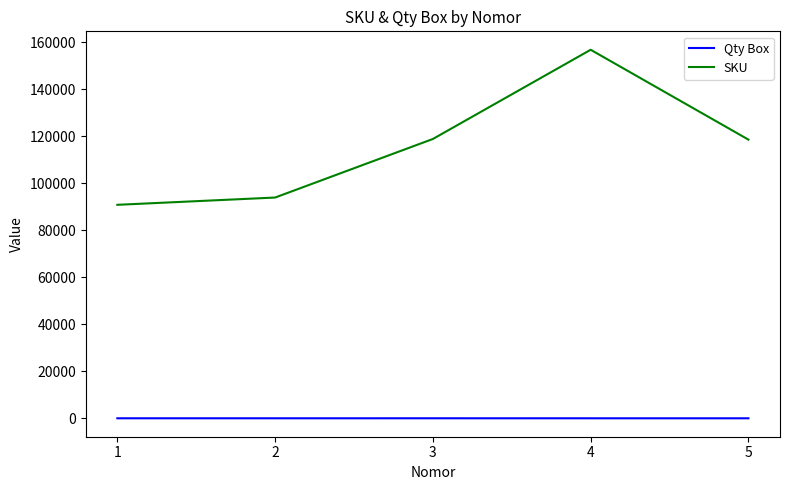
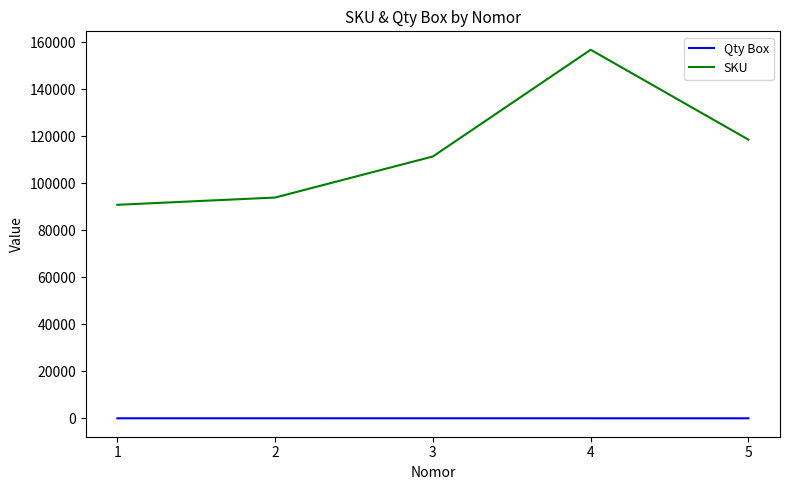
  {
    "Qty Box": {
      "1": 0,
      "2": 0,
      "3": 0,
      "4": 0,
      "5": 0
    },
    "SKU": {
      "1": 91000,
      "2": 94000,
-     "3": 119000,
+     "3": 111000,
      "4": 157000,
      "5": 119000
    }
  }
